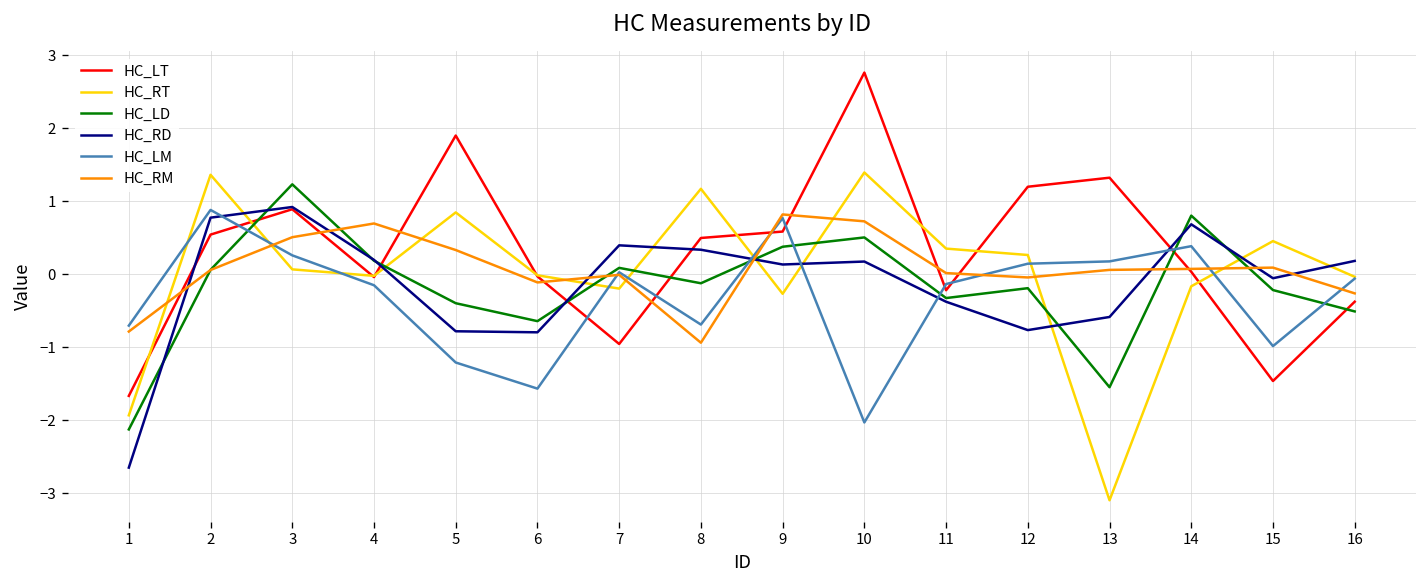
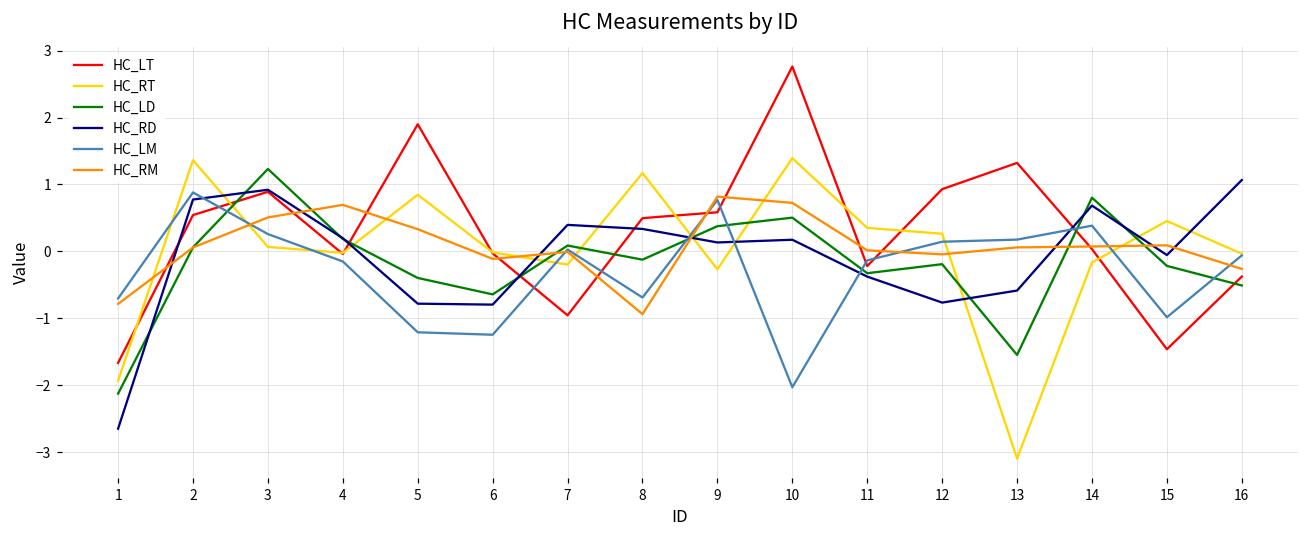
  {
    "HC_LT": {
      "1": -1.7,
      "2": 0.5,
      "5": 1.9,
      "7": -1.0,
      "8": 0.5,
      "9": 0.6,
      "10": 2.8,
      "11": -0.2,
-     "12": 1.2,
+     "12": 0.9,
      "13": 1.3,
      "15": -1.5,
      "16": -0.4
    },
    "HC_RT": {
      "1": -1.9,
      "2": 1.4,
      "3": 0.1,
      "5": 0.8,
      "7": -0.2,
      "8": 1.2,
      "9": -0.3,
      "10": 1.4,
      "11": 0.4,
      "12": 0.3,
      "13": -3.1,
      "14": -0.2,
      "15": 0.5
    },
    "HC_LD": {
      "1": -2.1,
      "3": 1.2,
      "5": -0.4,
      "6": -0.6,
      "7": 0.1,
      "8": -0.1,
      "9": 0.4,
      "10": 0.5,
      "11": -0.3,
      "12": -0.2,
      "13": -1.5,
      "14": 0.8,
      "15": -0.2,
      "16": -0.5
    },
    "HC_RD": {
      "1": -2.7,
      "2": 0.8,
      "5": -0.8,
      "6": -0.8,
      "7": 0.4,
      "8": 0.3,
      "9": 0.1,
      "10": 0.2,
      "11": -0.4,
      "12": -0.8,
      "13": -0.6,
      "14": 0.7,
      "15": -0.1,
-     "16": 0.2
+     "16": 1.1
    },
    "HC_LM": {
      "1": -0.7,
      "2": 0.9,
      "3": 0.3,
      "4": -0.2,
      "5": -1.2,
-     "6": -1.6,
+     "6": -1.2,
      "8": -0.7,
      "9": 0.8,
      "10": -2.0,
      "11": -0.1,
      "12": 0.1,
      "13": 0.2,
      "14": 0.4,
      "15": -1.0
    },
    "HC_RM": {
      "1": -0.8,
      "3": 0.5,
      "4": 0.7,
      "5": 0.3,
      "6": -0.1,
      "8": -0.9,
      "9": 0.8,
      "10": 0.7,
      "11": 0.0,
      "12": 0.0,
      "13": 0.1,
      "15": 0.1,
      "16": -0.3
    }
  }
